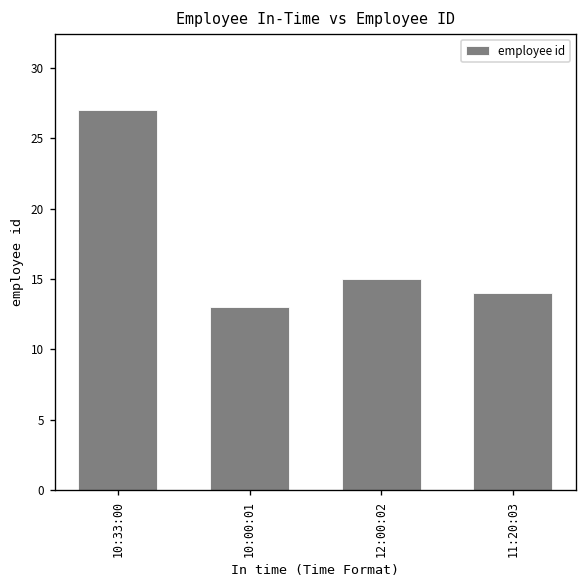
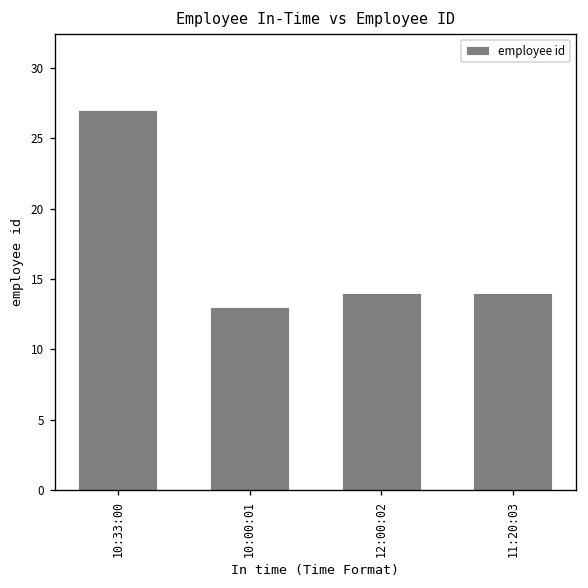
  {
    "10:33:00": 27,
    "10:00:01": 13,
-   "12:00:02": 15,
+   "12:00:02": 14,
    "11:20:03": 14
  }
